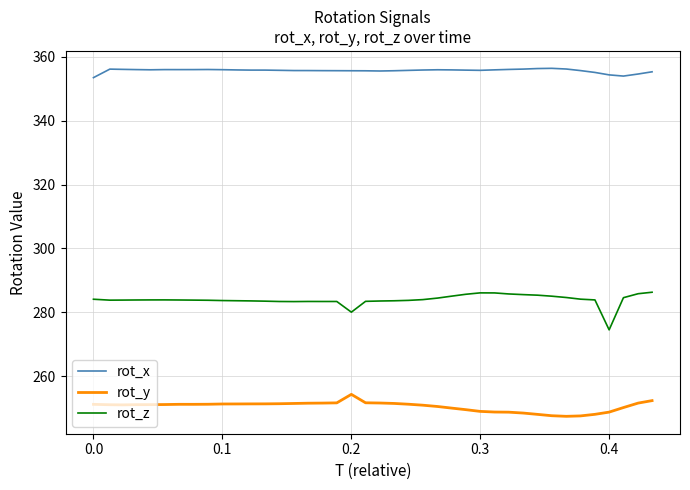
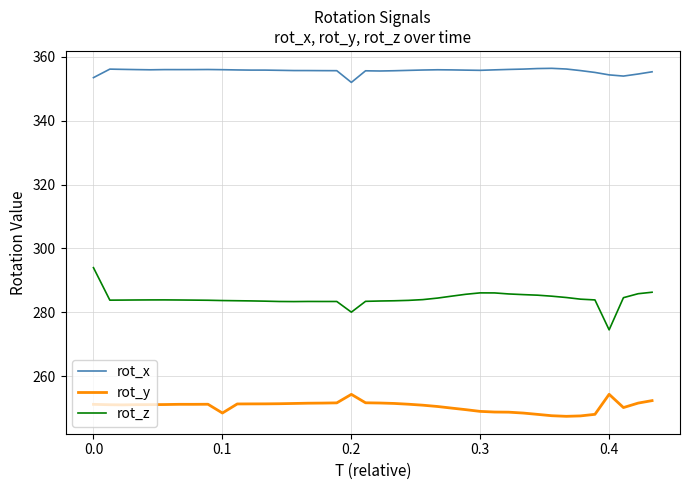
  {
    "rot_x": {
      "0.0": 353,
      "0.1": 356,
-     "0.2": 356,
+     "0.2": 352,
      "0.4": 354
    },
    "rot_y": {
-     "0.1": 251,
+     "0.1": 249,
      "0.2": 254,
-     "0.4": 249
+     "0.4": 254
    },
    "rot_z": {
-     "0.0": 284,
+     "0.0": 294,
      "0.1": 284,
      "0.2": 280,
      "0.4": 275
    }
  }
